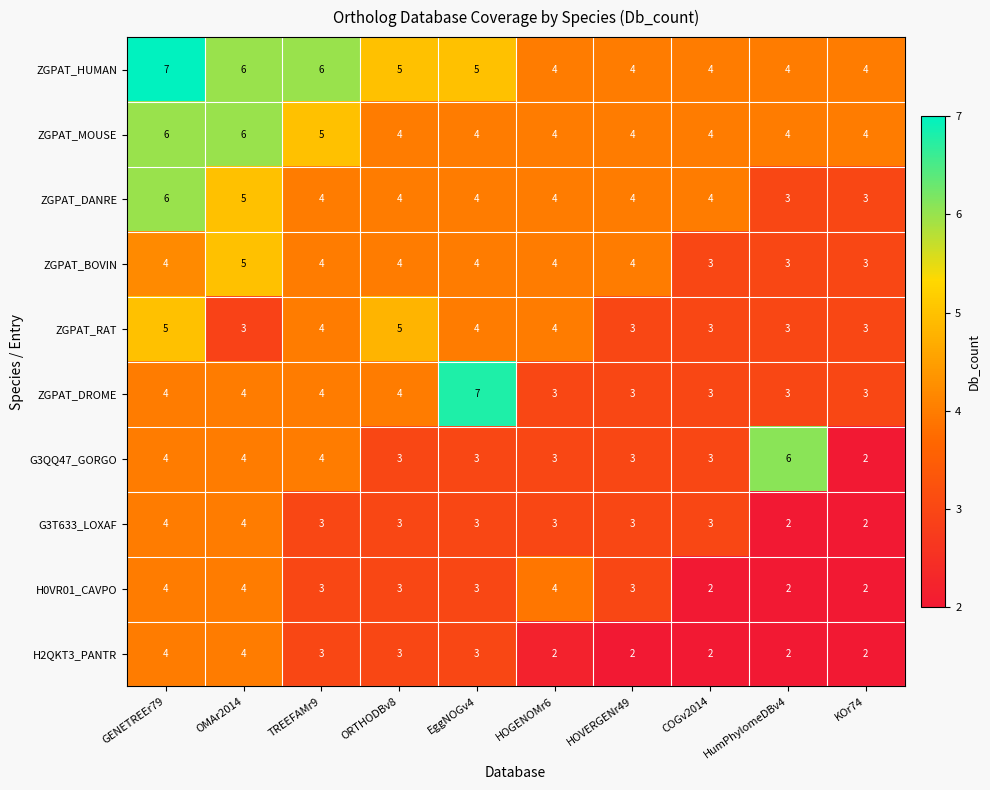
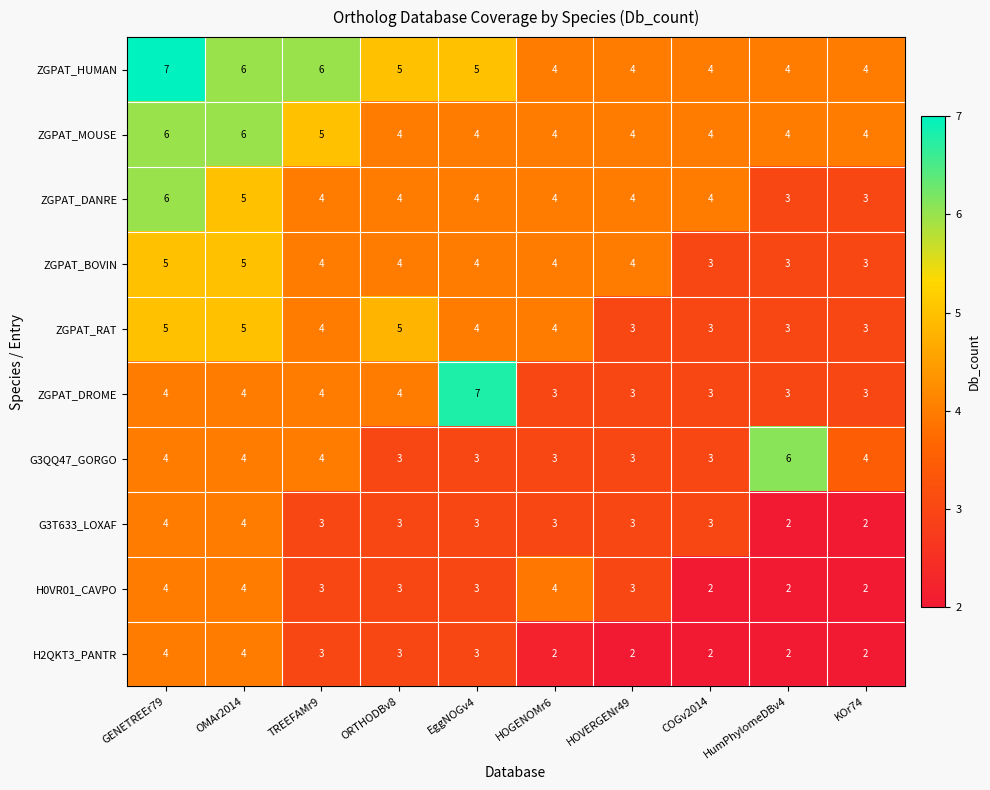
  {
    "ZGPAT_HUMAN": {
      "GENETREEr79": 7,
      "OMAr2014": 6,
      "TREEFAMr9": 6,
      "ORTHODBv8": 5,
      "EggNOGv4": 5,
      "HOGENOMr6": 4,
      "HOVERGENr49": 4,
      "COGv2014": 4,
      "HumPhylomeDBv4": 4,
      "KOr74": 4
    },
    "ZGPAT_MOUSE": {
      "GENETREEr79": 6,
      "OMAr2014": 6,
      "TREEFAMr9": 5,
      "ORTHODBv8": 4,
      "EggNOGv4": 4,
      "HOGENOMr6": 4,
      "HOVERGENr49": 4,
      "COGv2014": 4,
      "HumPhylomeDBv4": 4,
      "KOr74": 4
    },
    "ZGPAT_DANRE": {
      "GENETREEr79": 6,
      "OMAr2014": 5,
      "TREEFAMr9": 4,
      "ORTHODBv8": 4,
      "EggNOGv4": 4,
      "HOGENOMr6": 4,
      "HOVERGENr49": 4,
      "COGv2014": 4,
      "HumPhylomeDBv4": 3,
      "KOr74": 3
    },
    "ZGPAT_BOVIN": {
-     "GENETREEr79": 4,
+     "GENETREEr79": 5,
      "OMAr2014": 5,
      "TREEFAMr9": 4,
      "ORTHODBv8": 4,
      "EggNOGv4": 4,
      "HOGENOMr6": 4,
      "HOVERGENr49": 4,
      "COGv2014": 3,
      "HumPhylomeDBv4": 3,
      "KOr74": 3
    },
    "ZGPAT_RAT": {
      "GENETREEr79": 5,
-     "OMAr2014": 3,
+     "OMAr2014": 5,
      "TREEFAMr9": 4,
      "ORTHODBv8": 5,
      "EggNOGv4": 4,
      "HOGENOMr6": 4,
      "HOVERGENr49": 3,
      "COGv2014": 3,
      "HumPhylomeDBv4": 3,
      "KOr74": 3
    },
    "ZGPAT_DROME": {
      "GENETREEr79": 4,
      "OMAr2014": 4,
      "TREEFAMr9": 4,
      "ORTHODBv8": 4,
      "EggNOGv4": 7,
      "HOGENOMr6": 3,
      "HOVERGENr49": 3,
      "COGv2014": 3,
      "HumPhylomeDBv4": 3,
      "KOr74": 3
    },
    "G3QQ47_GORGO": {
      "GENETREEr79": 4,
      "OMAr2014": 4,
      "TREEFAMr9": 4,
      "ORTHODBv8": 3,
      "EggNOGv4": 3,
      "HOGENOMr6": 3,
      "HOVERGENr49": 3,
      "COGv2014": 3,
      "HumPhylomeDBv4": 6,
-     "KOr74": 2
+     "KOr74": 4
    },
    "G3T633_LOXAF": {
      "GENETREEr79": 4,
      "OMAr2014": 4,
      "TREEFAMr9": 3,
      "ORTHODBv8": 3,
      "EggNOGv4": 3,
      "HOGENOMr6": 3,
      "HOVERGENr49": 3,
      "COGv2014": 3,
      "HumPhylomeDBv4": 2,
      "KOr74": 2
    },
    "H0VR01_CAVPO": {
      "GENETREEr79": 4,
      "OMAr2014": 4,
      "TREEFAMr9": 3,
      "ORTHODBv8": 3,
      "EggNOGv4": 3,
      "HOGENOMr6": 4,
      "HOVERGENr49": 3,
      "COGv2014": 2,
      "HumPhylomeDBv4": 2,
      "KOr74": 2
    },
    "H2QKT3_PANTR": {
      "GENETREEr79": 4,
      "OMAr2014": 4,
      "TREEFAMr9": 3,
      "ORTHODBv8": 3,
      "EggNOGv4": 3,
      "HOGENOMr6": 2,
      "HOVERGENr49": 2,
      "COGv2014": 2,
      "HumPhylomeDBv4": 2,
      "KOr74": 2
    }
  }
